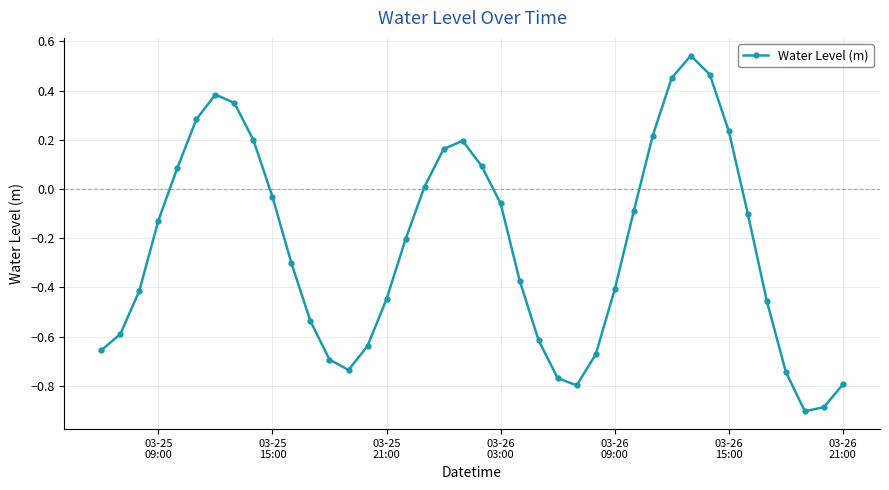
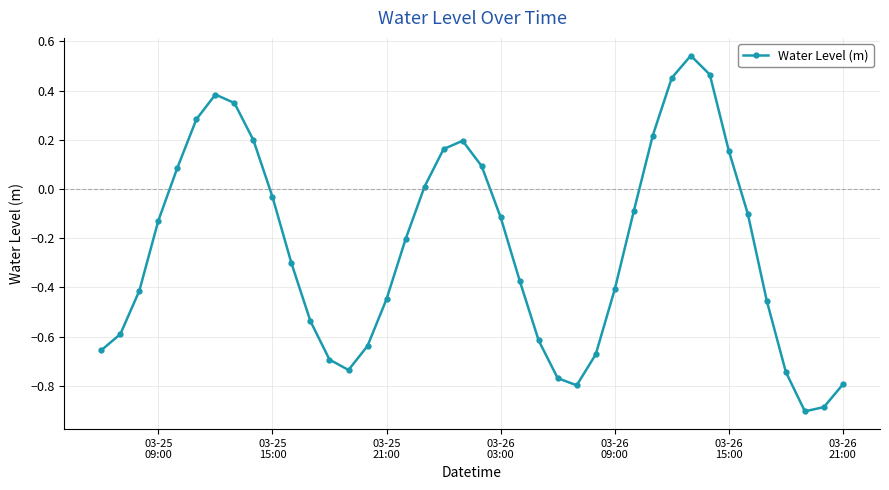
  {
    "03-25 09:00": -0.13,
    "03-25 15:00": -0.03,
    "03-25 21:00": -0.45,
-   "03-26 03:00": -0.06,
+   "03-26 03:00": -0.12,
    "03-26 09:00": -0.41,
-   "03-26 15:00": 0.23,
+   "03-26 15:00": 0.15,
    "03-26 21:00": -0.79
  }
